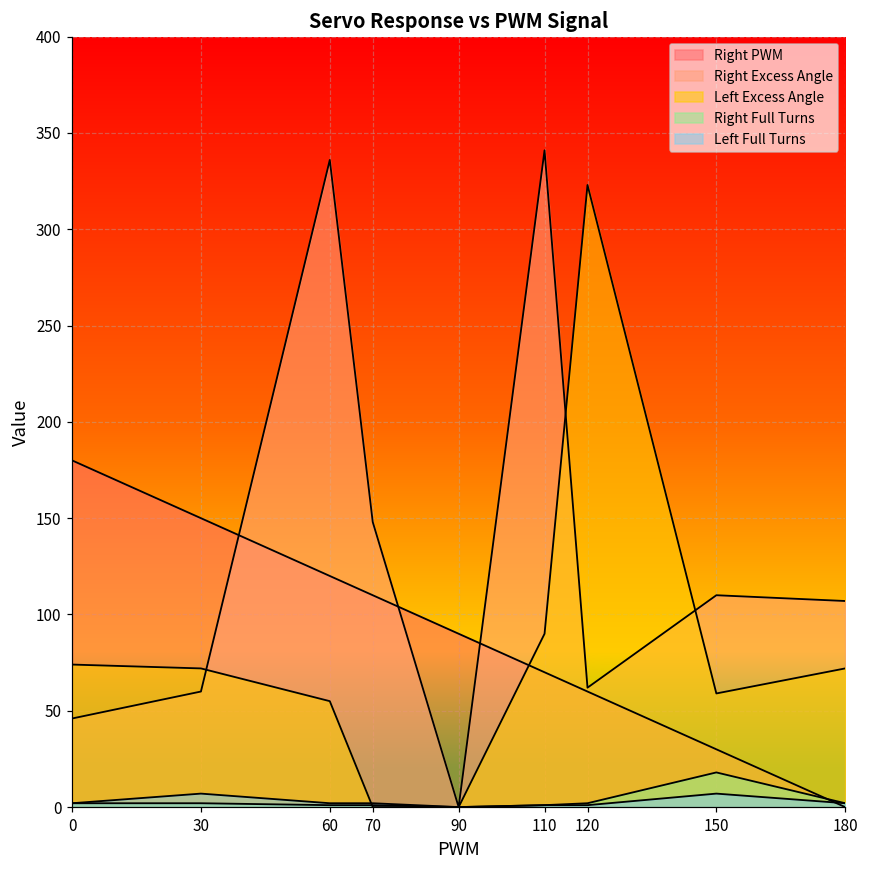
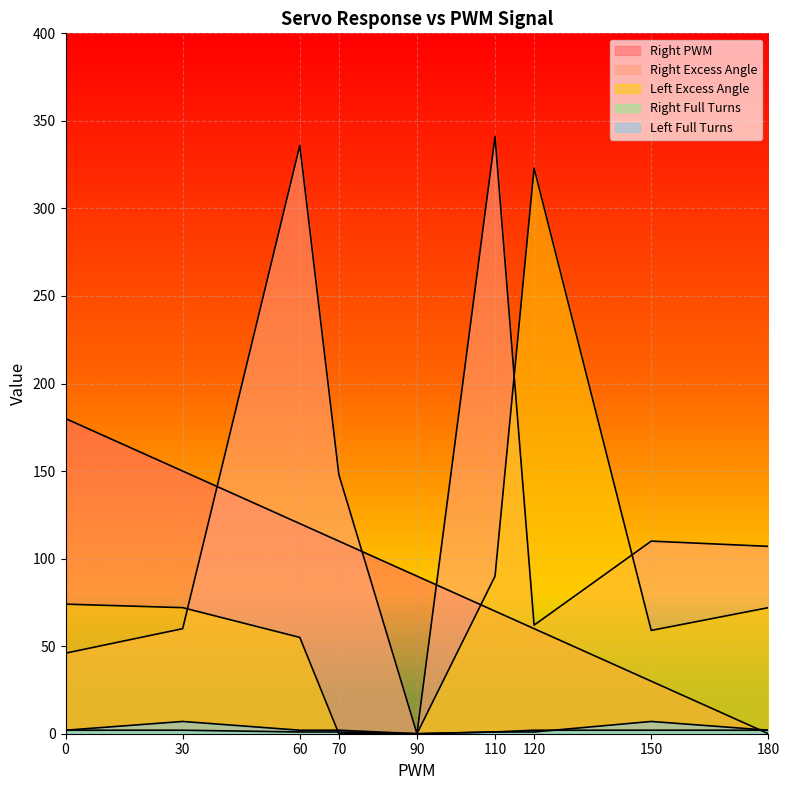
  {
    "Left Excess Angle": {
      "0": 74,
      "30": 72,
      "60": 55,
      "110": 90,
      "120": 323,
      "150": 59,
      "180": 72
    },
    "Right Full Turns": {
      "30": 2,
-     "150": 18
+     "150": 2
    },
    "Left Full Turns": {
      "30": 7,
      "150": 7
    }
  }
